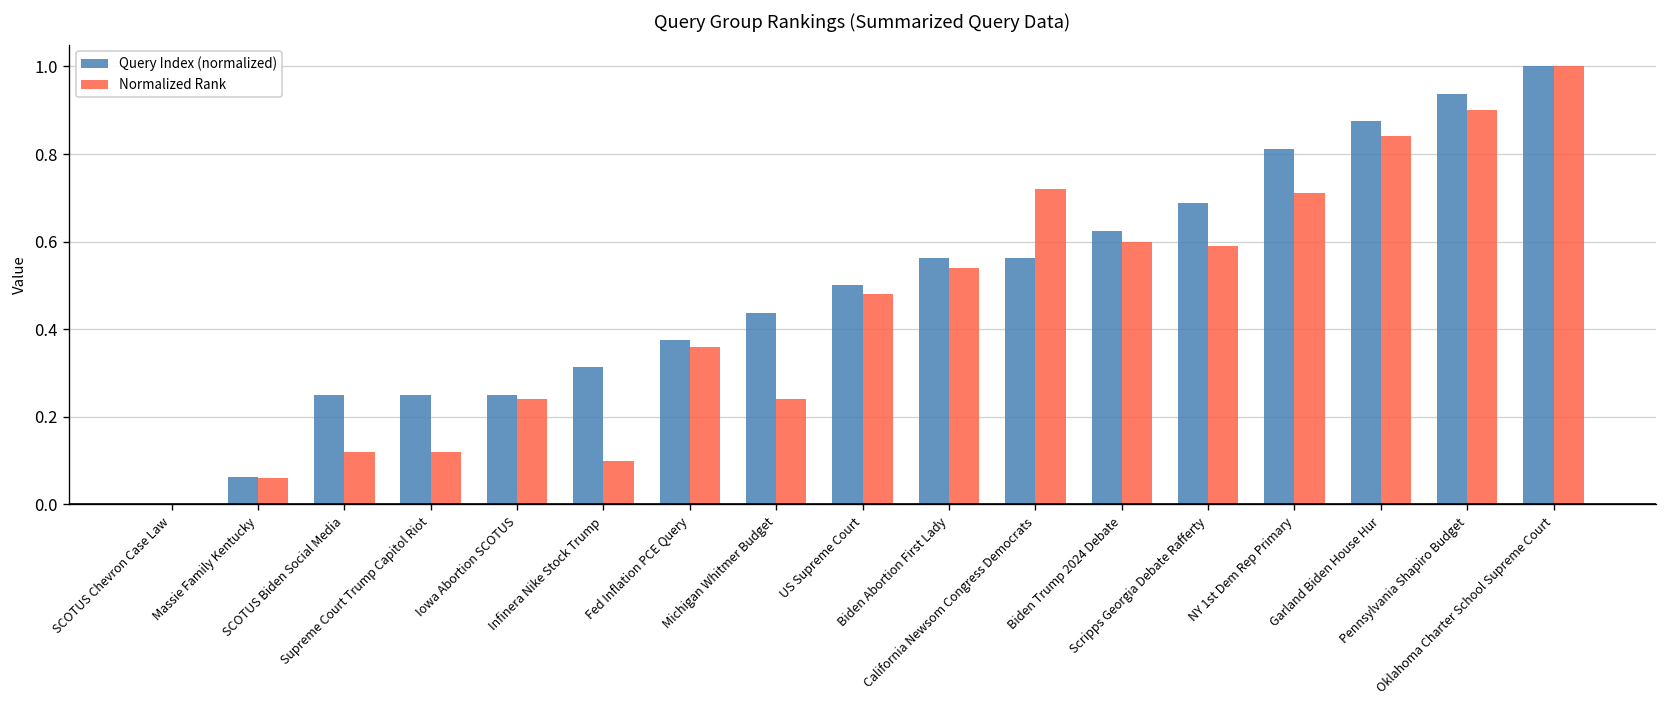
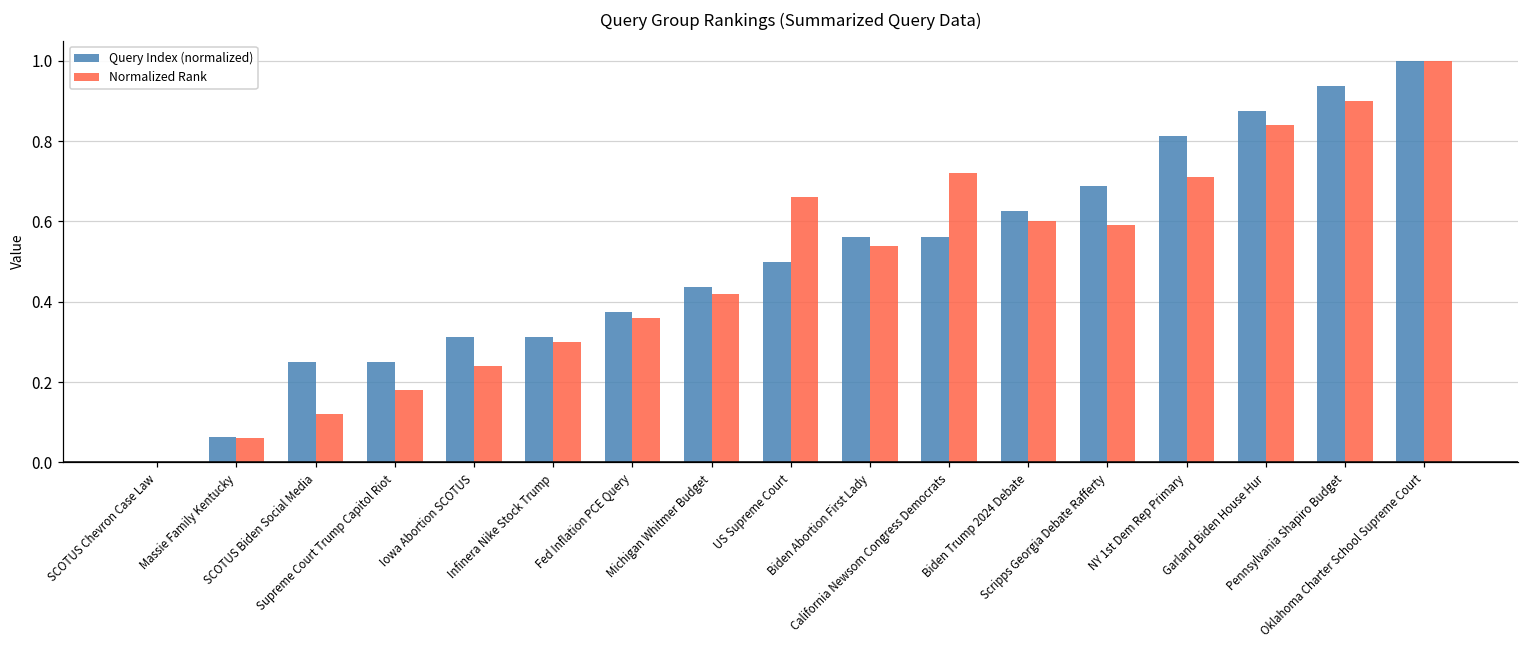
  {
    "Query Index (normalized)": {
      "SCOTUS Chevron Case Law": 0.00,
      "Massie Family Kentucky": 0.06,
      "SCOTUS Biden Social Media": 0.25,
      "Supreme Court Trump Capitol Riot": 0.25,
-     "Iowa Abortion SCOTUS": 0.25,
+     "Iowa Abortion SCOTUS": 0.31,
      "Infinera Nike Stock Trump": 0.31,
      "Fed Inflation PCE Query": 0.38,
      "Michigan Whitmer Budget": 0.44,
      "US Supreme Court": 0.50,
      "Biden Abortion First Lady": 0.56,
      "California Newsom Congress Democrats": 0.56,
      "Biden Trump 2024 Debate": 0.63,
      "Scripps Georgia Debate Rafferty": 0.69,
      "NY 1st Dem Rep Primary": 0.81,
      "Garland Biden House Hur": 0.88,
      "Pennsylvania Shapiro Budget": 0.94,
      "Oklahoma Charter School Supreme Court": 1.00
    },
    "Normalized Rank": {
      "SCOTUS Chevron Case Law": 0.00,
      "Massie Family Kentucky": 0.06,
      "SCOTUS Biden Social Media": 0.12,
-     "Supreme Court Trump Capitol Riot": 0.12,
+     "Supreme Court Trump Capitol Riot": 0.18,
      "Iowa Abortion SCOTUS": 0.24,
-     "Infinera Nike Stock Trump": 0.1,
+     "Infinera Nike Stock Trump": 0.3,
      "Fed Inflation PCE Query": 0.36,
-     "Michigan Whitmer Budget": 0.24,
-     "US Supreme Court": 0.48,
+     "Michigan Whitmer Budget": 0.42,
+     "US Supreme Court": 0.66,
      "Biden Abortion First Lady": 0.54,
      "California Newsom Congress Democrats": 0.72,
      "Biden Trump 2024 Debate": 0.60,
      "Scripps Georgia Debate Rafferty": 0.59,
      "NY 1st Dem Rep Primary": 0.71,
      "Garland Biden House Hur": 0.84,
      "Pennsylvania Shapiro Budget": 0.90,
      "Oklahoma Charter School Supreme Court": 1.00
    }
  }
